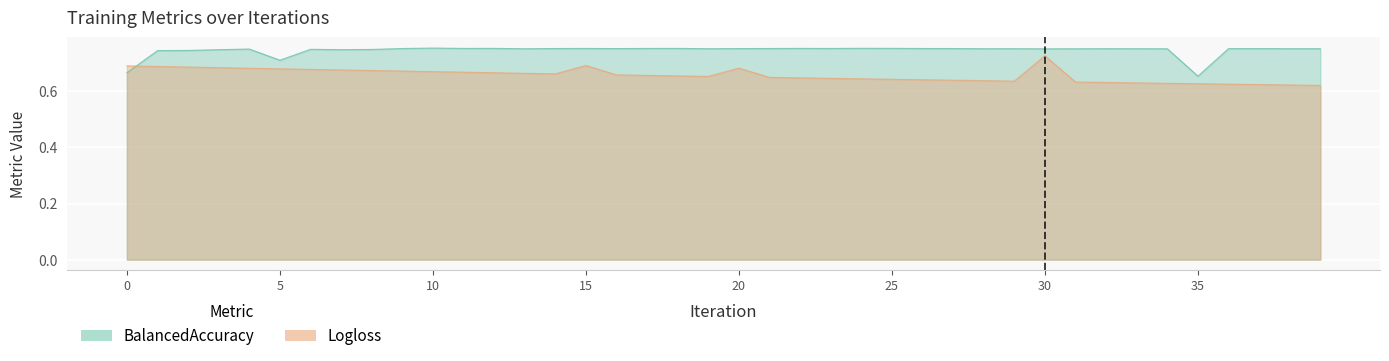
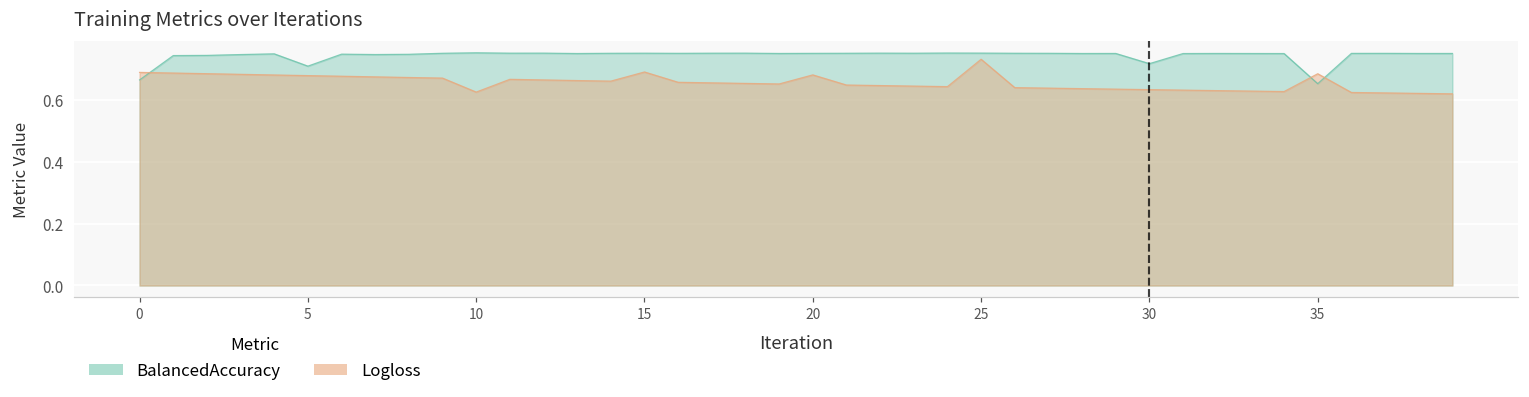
  {
    "BalancedAccuracy": {
      "0": 0.67,
      "5": 0.71,
      "10": 0.75,
      "15": 0.75,
      "20": 0.75,
      "25": 0.75,
-     "30": 0.75,
+     "30": 0.72,
      "35": 0.65
    },
    "Logloss": {
      "0": 0.69,
      "5": 0.68,
-     "10": 0.67,
+     "10": 0.63,
      "15": 0.69,
      "20": 0.68,
-     "25": 0.64,
-     "30": 0.73,
-     "35": 0.63
+     "25": 0.73,
+     "30": 0.64,
+     "35": 0.69
    }
  }
